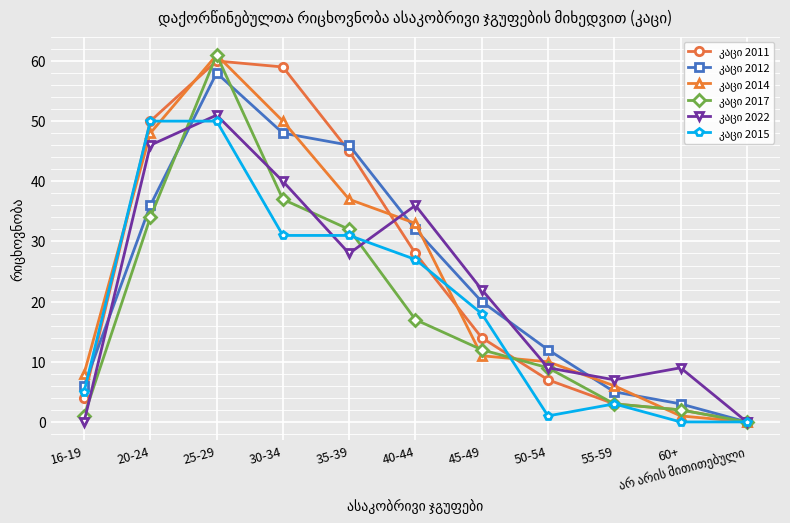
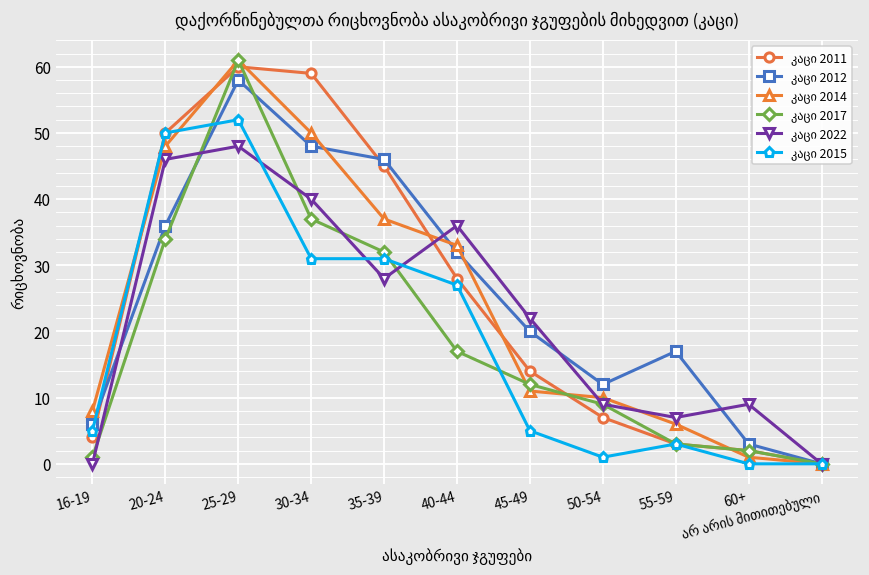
  {
    "კაცი 2012": {
      "16-19": 6,
      "20-24": 36,
      "25-29": 58,
      "30-34": 48,
      "35-39": 46,
      "40-44": 32,
      "45-49": 20,
      "50-54": 12,
-     "55-59": 5,
+     "55-59": 17,
      "60+": 3
    },
    "კაცი 2017": {
      "16-19": 1,
      "20-24": 34,
      "30-34": 37,
      "35-39": 32,
      "40-44": 17,
      "45-49": 12
    },
    "კაცი 2022": {
      "16-19": 0,
      "20-24": 46,
-     "25-29": 51,
+     "25-29": 48,
      "30-34": 40,
      "35-39": 28,
      "40-44": 36,
      "45-49": 22,
      "55-59": 7,
      "60+": 9
    },
    "კაცი 2015": {
      "16-19": 5,
-     "25-29": 50,
+     "25-29": 52,
      "30-34": 31,
      "35-39": 31,
      "40-44": 27,
-     "45-49": 18,
+     "45-49": 5,
      "50-54": 1,
      "60+": 0
    }
  }
